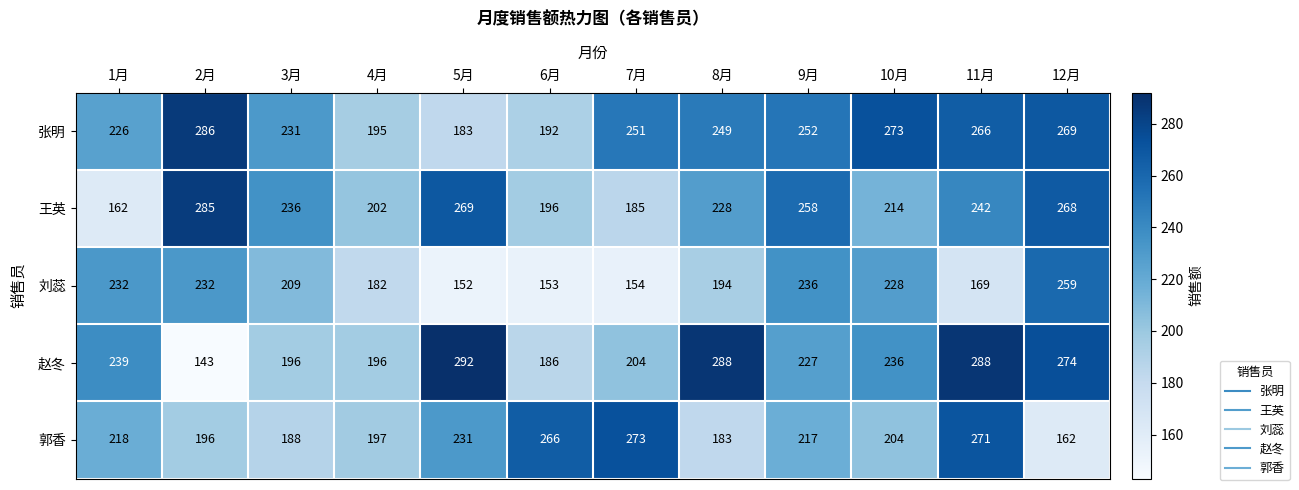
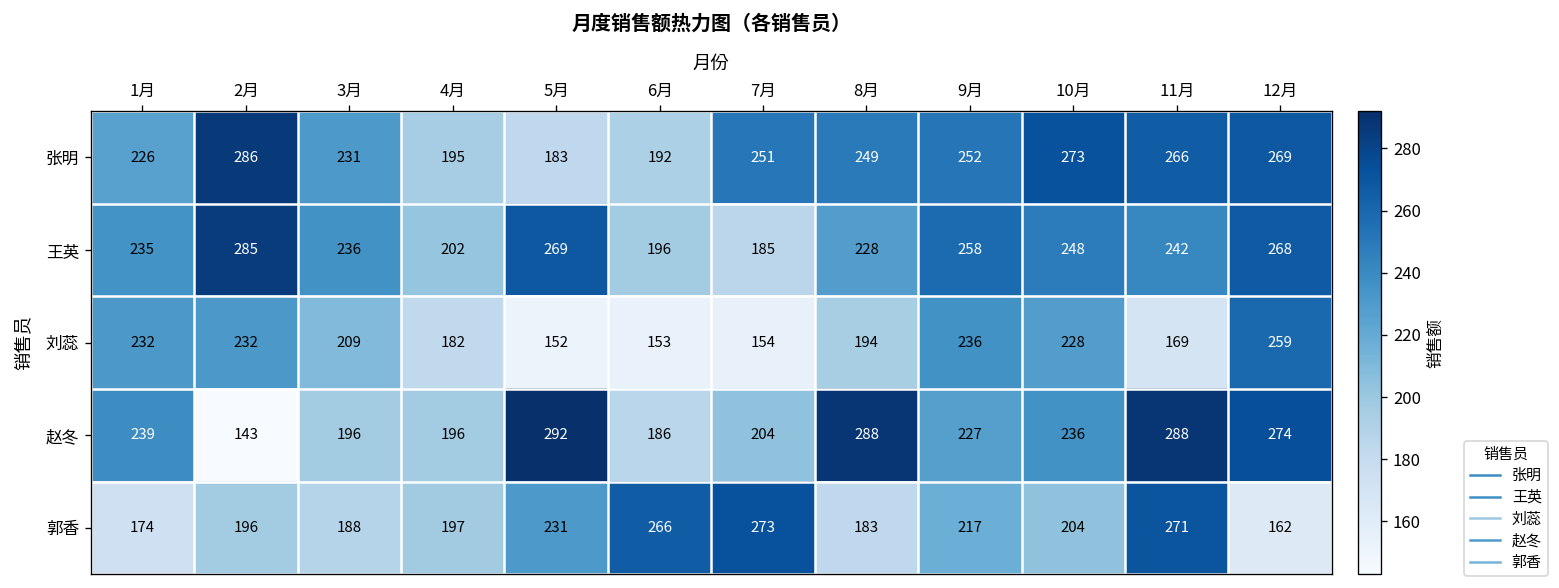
  {
    "张明": {
      "1月": 226,
      "2月": 286,
      "3月": 231,
      "4月": 195,
      "5月": 183,
      "6月": 192,
      "7月": 251,
      "8月": 249,
      "9月": 252,
      "10月": 273,
      "11月": 266,
      "12月": 269
    },
    "王英": {
-     "1月": 162,
+     "1月": 235,
      "2月": 285,
      "3月": 236,
      "4月": 202,
      "5月": 269,
      "6月": 196,
      "7月": 185,
      "8月": 228,
      "9月": 258,
-     "10月": 214,
+     "10月": 248,
      "11月": 242,
      "12月": 268
    },
    "刘蕊": {
      "1月": 232,
      "2月": 232,
      "3月": 209,
      "4月": 182,
      "5月": 152,
      "6月": 153,
      "7月": 154,
      "8月": 194,
      "9月": 236,
      "10月": 228,
      "11月": 169,
      "12月": 259
    },
    "赵冬": {
      "1月": 239,
      "2月": 143,
      "3月": 196,
      "4月": 196,
      "5月": 292,
      "6月": 186,
      "7月": 204,
      "8月": 288,
      "9月": 227,
      "10月": 236,
      "11月": 288,
      "12月": 274
    },
    "郭香": {
-     "1月": 218,
+     "1月": 174,
      "2月": 196,
      "3月": 188,
      "4月": 197,
      "5月": 231,
      "6月": 266,
      "7月": 273,
      "8月": 183,
      "9月": 217,
      "10月": 204,
      "11月": 271,
      "12月": 162
    }
  }
